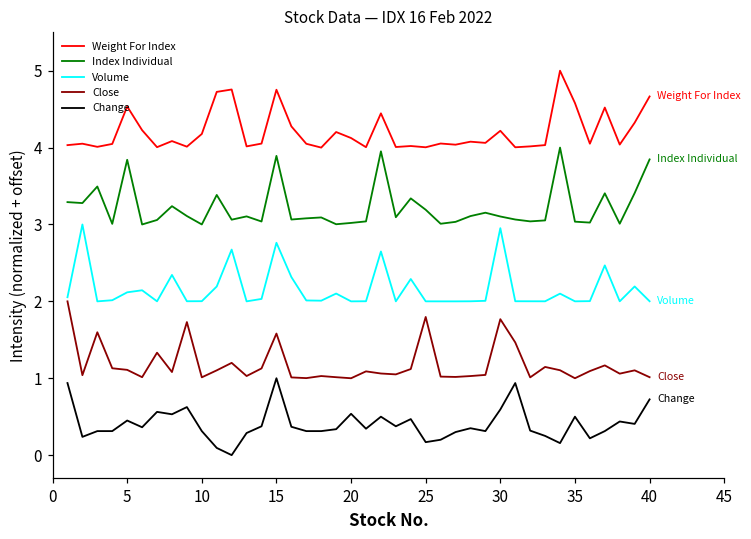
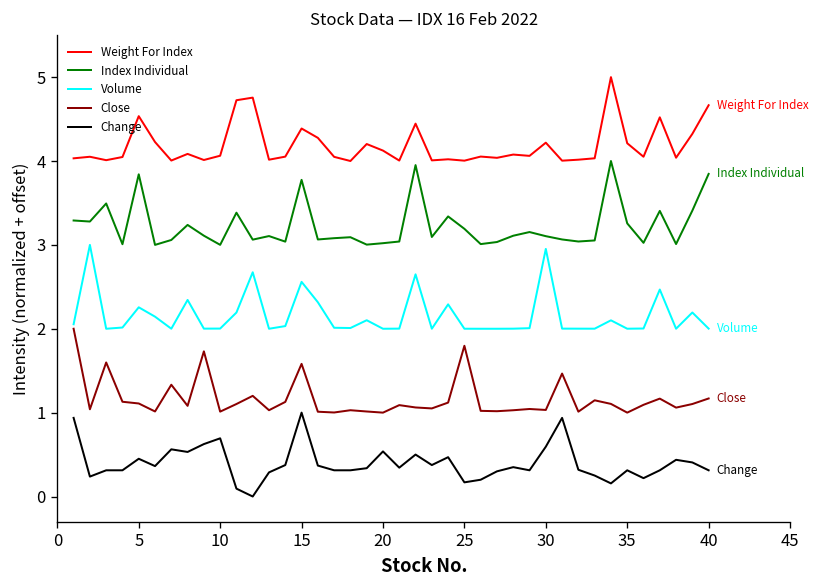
  {
    "Weight For Index": {
      "5": 4.5,
-     "10": 4.2,
-     "15": 4.8,
+     "10": 4.1,
+     "15": 4.4,
      "20": 4.1,
      "25": 4.0,
      "30": 4.2,
-     "35": 4.6,
+     "35": 4.2,
      "40": 4.7
    },
    "Index Individual": {
      "5": 3.8,
      "10": 3.0,
-     "15": 3.9,
+     "15": 3.8,
      "20": 3.0,
      "25": 3.2,
      "30": 3.1,
-     "35": 3.0,
+     "35": 3.3,
      "40": 3.8
    },
    "Volume": {
-     "5": 2.1,
+     "5": 2.3,
      "10": 2.0,
-     "15": 2.8,
+     "15": 2.6,
      "20": 2.0,
      "25": 2.0,
      "30": 3.0,
      "35": 2.0,
      "40": 2.0
    },
    "Close": {
      "5": 1.1,
      "10": 1.0,
      "15": 1.6,
      "20": 1.0,
      "25": 1.8,
-     "30": 1.8,
+     "30": 1.0,
      "35": 1.0,
-     "40": 1.0
+     "40": 1.2
    },
    "Change": {
      "5": 0.5,
-     "10": 0.3,
+     "10": 0.7,
      "15": 1.0,
      "20": 0.5,
      "25": 0.2,
      "30": 0.6,
-     "35": 0.5,
-     "40": 0.7
+     "35": 0.3,
+     "40": 0.3
    }
  }
